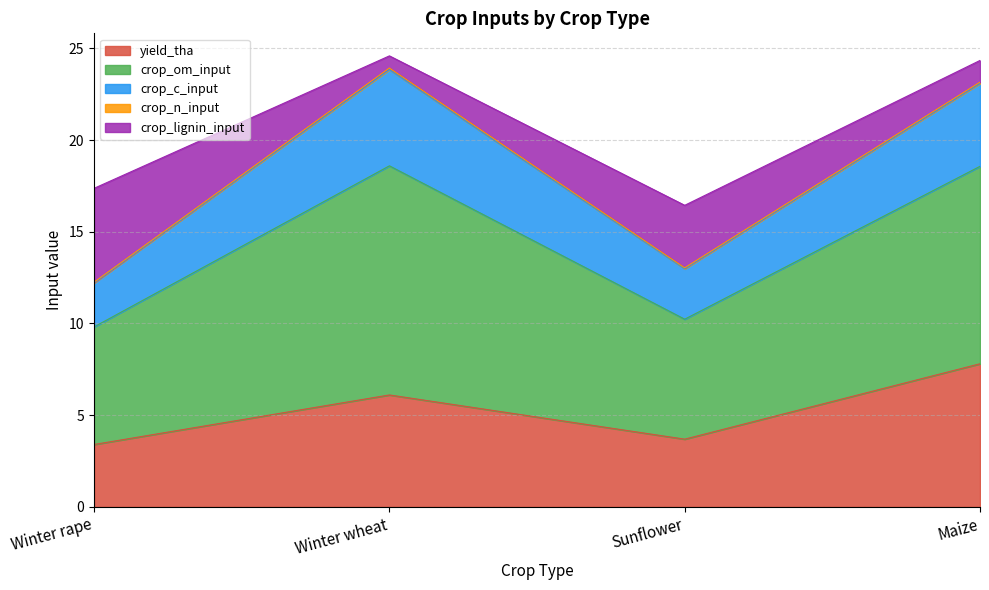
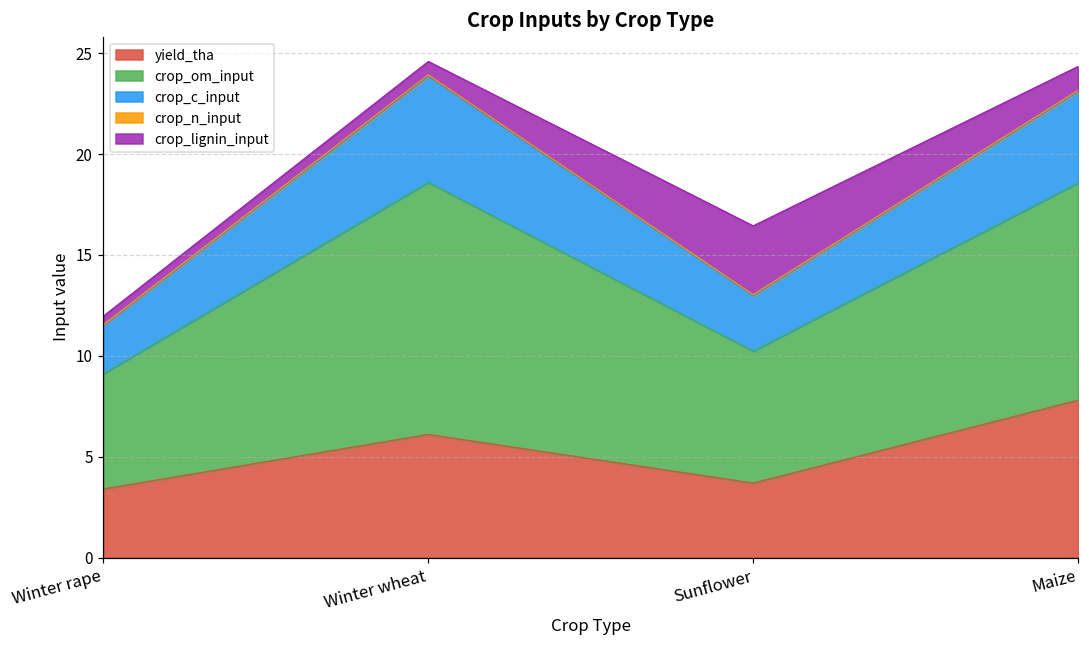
  {
    "yield_tha": {
      "Winter rape": 3.4,
      "Winter wheat": 6.1,
      "Sunflower": 3.7,
      "Maize": 7.8
    },
    "crop_om_input": {
-     "Winter rape": 6.4,
+     "Winter rape": 5.7,
      "Winter wheat": 12.5,
      "Sunflower": 6.5,
      "Maize": 10.8
    },
    "crop_lignin_input": {
-     "Winter rape": 5.1,
+     "Winter rape": 0.4,
      "Winter wheat": 0.7,
      "Sunflower": 3.4,
      "Maize": 1.2
    }
  }
